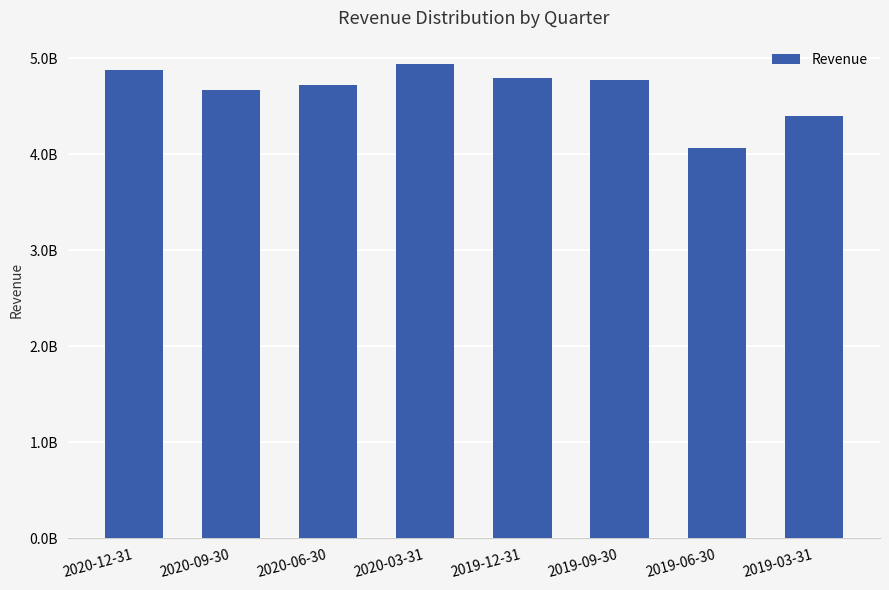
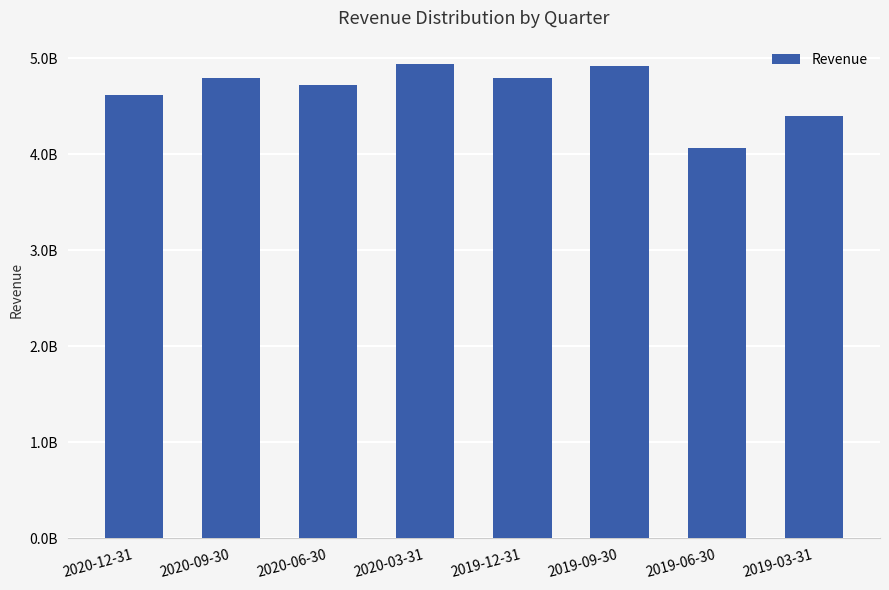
  {
-   "2020-12-31": 4900000000,
-   "2020-09-30": 4700000000,
+   "2020-12-31": 4600000000,
+   "2020-09-30": 4800000000,
    "2020-06-30": 4700000000,
    "2020-03-31": 4900000000,
    "2019-12-31": 4800000000,
-   "2019-09-30": 4800000000,
+   "2019-09-30": 4900000000,
    "2019-06-30": 4100000000,
    "2019-03-31": 4400000000
  }
